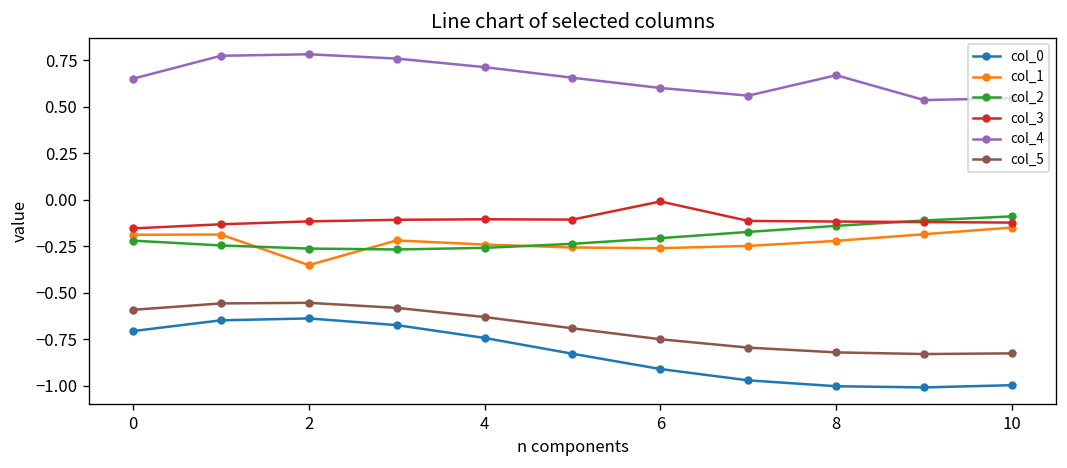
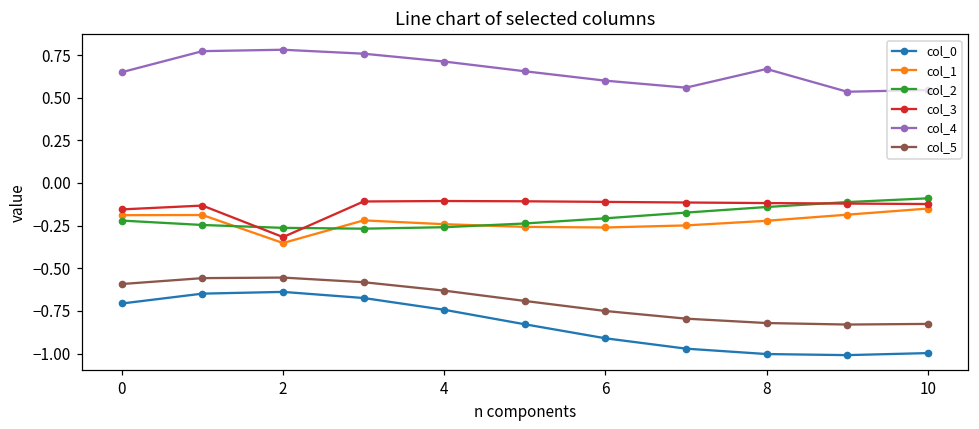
  {
    "col_0": {
      "0": -0.71,
      "2": -0.64,
      "4": -0.74,
      "6": -0.91,
      "8": -1.00,
      "10": -1.00
    },
    "col_1": {
      "0": -0.19,
      "2": -0.35,
      "4": -0.24,
      "6": -0.26,
      "8": -0.22,
      "10": -0.15
    },
    "col_2": {
      "0": -0.22,
      "2": -0.26,
      "4": -0.26,
      "6": -0.21,
      "8": -0.14,
      "10": -0.09
    },
    "col_3": {
      "0": -0.15,
-     "2": -0.12,
+     "2": -0.32,
      "4": -0.11,
-     "6": -0.01,
+     "6": -0.11,
      "8": -0.12,
      "10": -0.12
    },
    "col_4": {
      "0": 0.65,
      "2": 0.78,
      "4": 0.71,
      "6": 0.60,
      "8": 0.67
    },
    "col_5": {
      "0": -0.59,
      "2": -0.55,
      "4": -0.63,
      "6": -0.75,
      "8": -0.82,
      "10": -0.83
    }
  }
